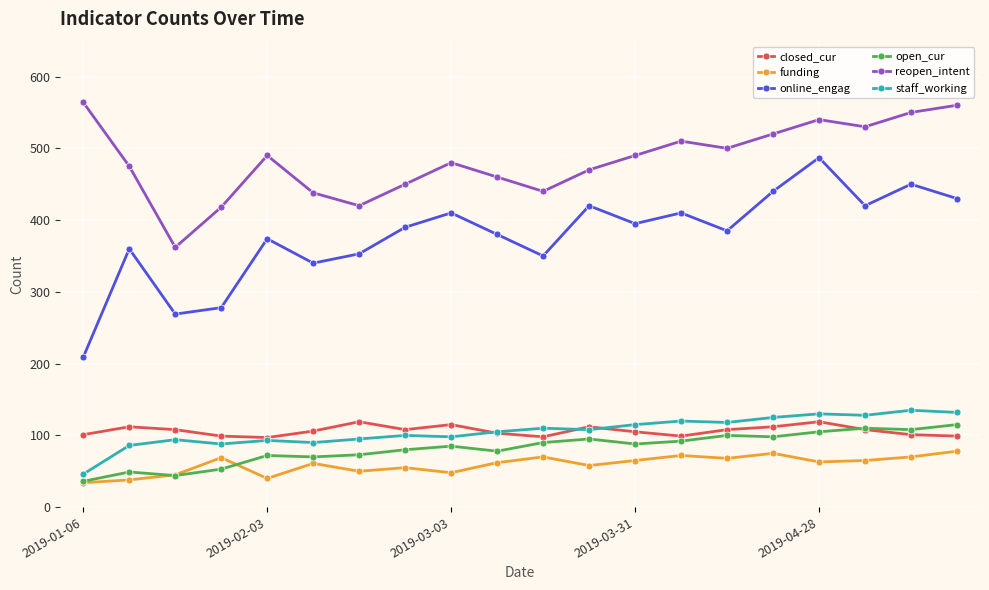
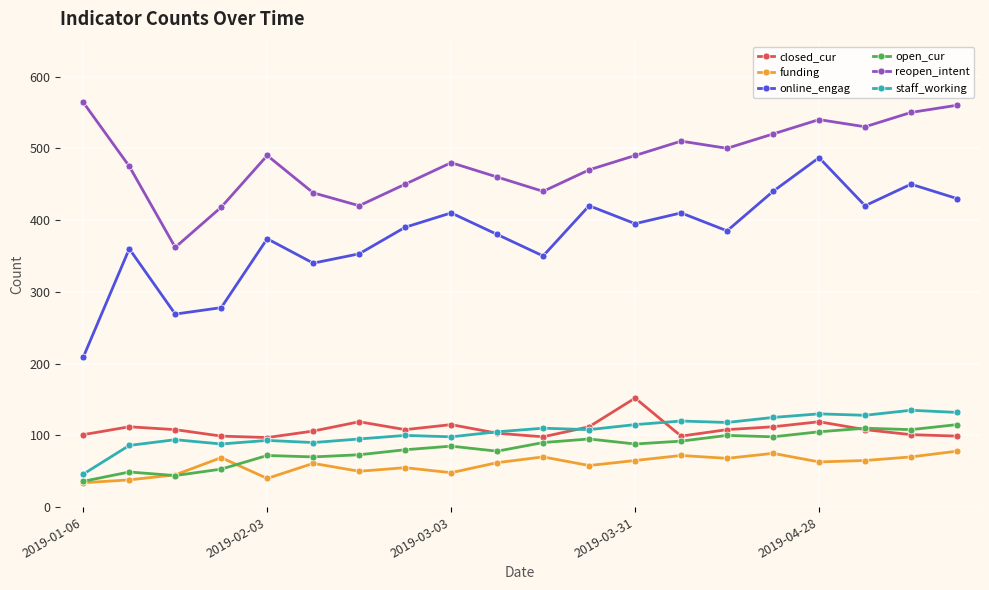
  {
    "closed_cur": {
      "2019-01-06": 100,
      "2019-02-03": 100,
      "2019-03-03": 120,
-     "2019-03-31": 110,
+     "2019-03-31": 150,
      "2019-04-28": 120
    },
    "funding": {
      "2019-02-03": 40,
      "2019-03-03": 50,
      "2019-03-31": 70,
      "2019-04-28": 60
    },
    "online_engag": {
      "2019-01-06": 210,
      "2019-02-03": 370,
      "2019-03-03": 410,
      "2019-03-31": 400,
      "2019-04-28": 490
    },
    "open_cur": {
      "2019-02-03": 70,
      "2019-03-03": 90,
      "2019-03-31": 90,
      "2019-04-28": 110
    },
    "reopen_intent": {
      "2019-01-06": 560,
      "2019-02-03": 490,
      "2019-03-03": 480,
      "2019-03-31": 490,
      "2019-04-28": 540
    },
    "staff_working": {
      "2019-01-06": 50,
      "2019-02-03": 90,
      "2019-03-03": 100,
      "2019-03-31": 120,
      "2019-04-28": 130
    }
  }
